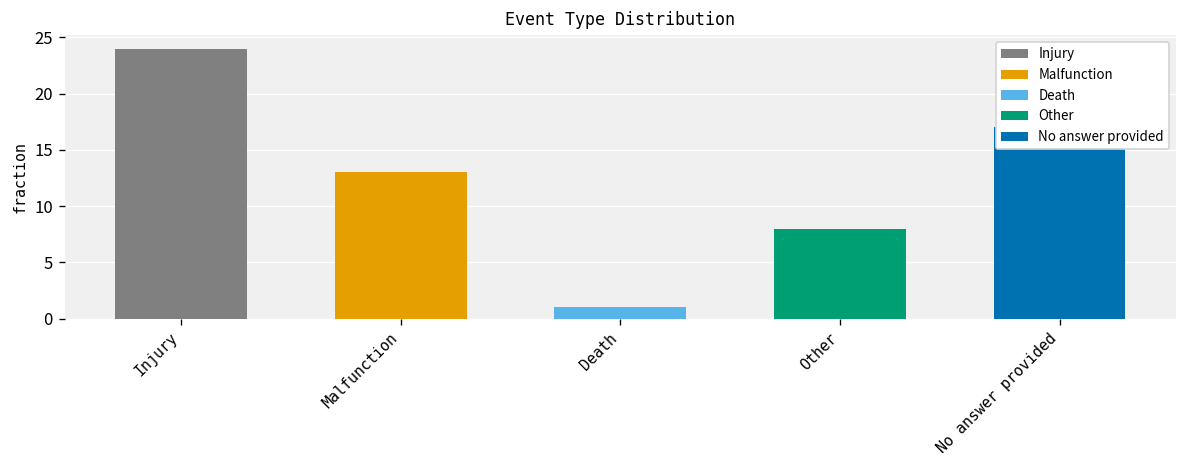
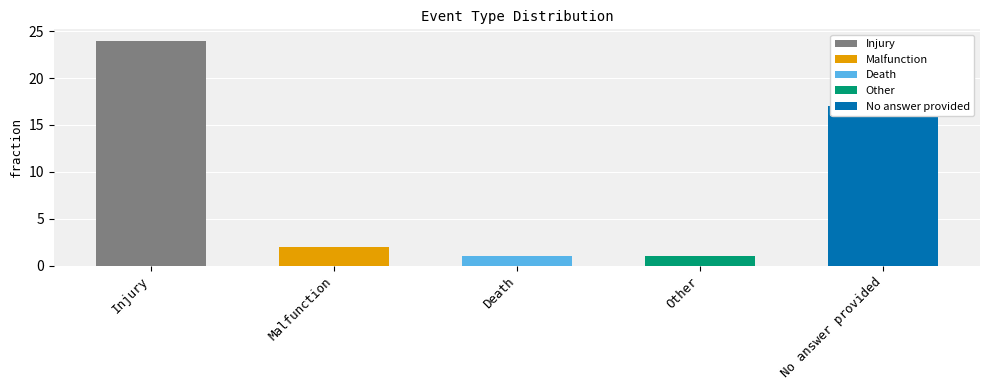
  {
    "Injury": 24,
-   "Malfunction": 13,
+   "Malfunction": 2,
    "Death": 1,
-   "Other": 8
+   "Other": 1
  }
